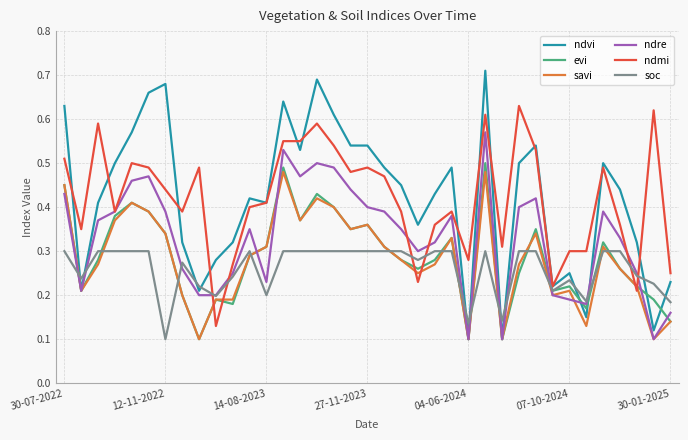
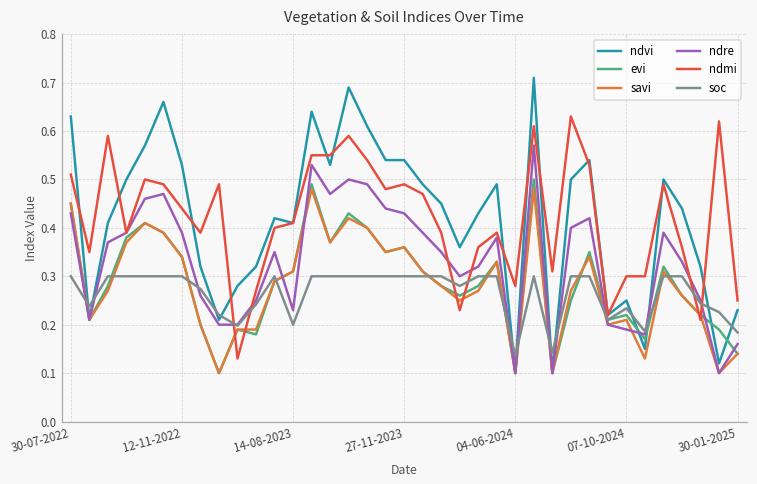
  {
    "ndvi": {
      "30-07-2022": 0.63,
-     "12-11-2022": 0.68,
+     "12-11-2022": 0.53,
      "27-11-2023": 0.54,
      "07-10-2024": 0.25,
      "30-01-2025": 0.23
    },
    "evi": {
      "07-10-2024": 0.22
    },
    "ndre": {
      "30-07-2022": 0.43,
      "12-11-2022": 0.39,
      "14-08-2023": 0.23,
-     "27-11-2023": 0.40,
+     "27-11-2023": 0.43,
      "07-10-2024": 0.19,
      "30-01-2025": 0.16
    },
    "soc": {
      "30-07-2022": 0.3,
-     "12-11-2022": 0.1,
+     "12-11-2022": 0.3,
      "14-08-2023": 0.2,
      "27-11-2023": 0.3,
      "04-06-2024": 0.14,
      "07-10-2024": 0.23,
      "30-01-2025": 0.18
    }
  }
